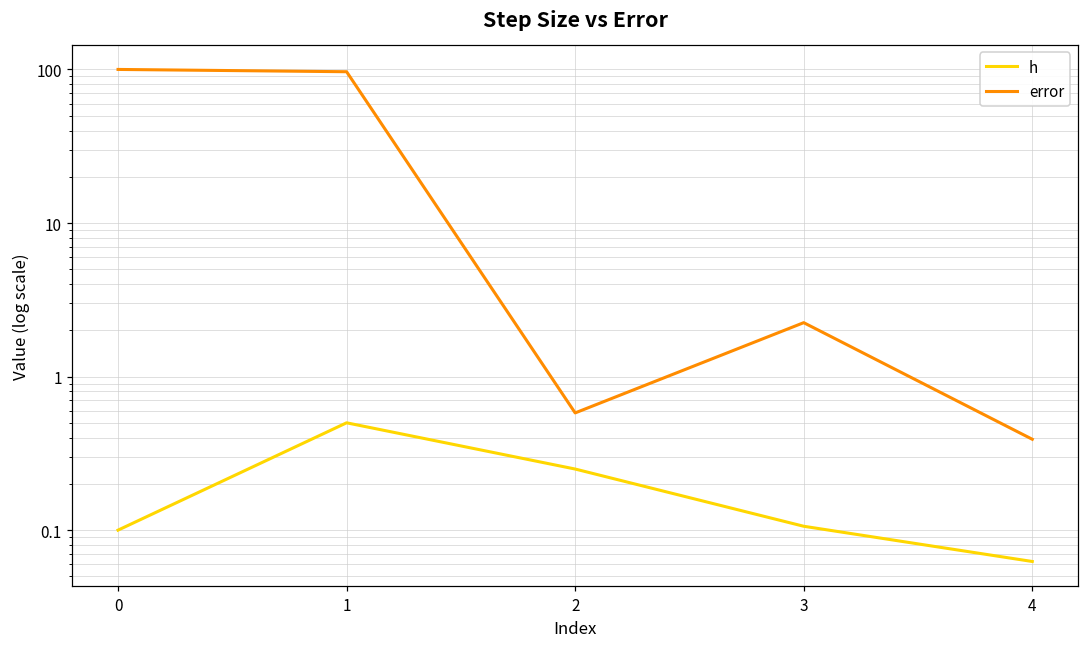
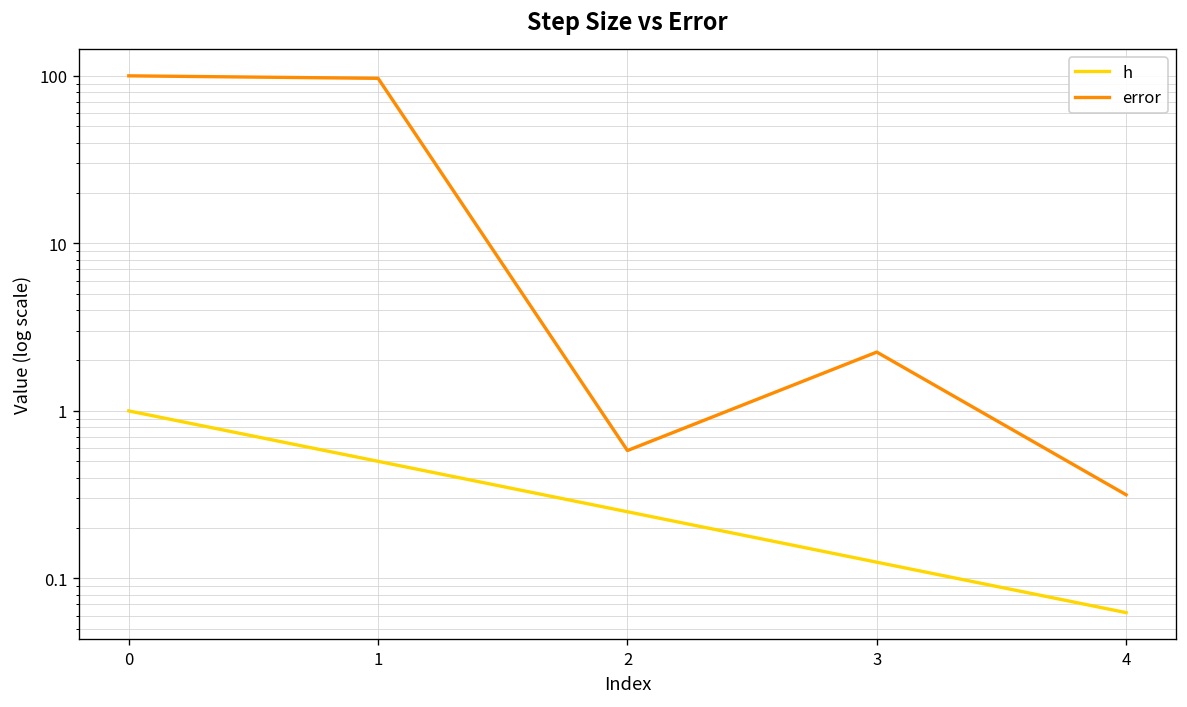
  {
    "h": {
-     "0": 0.1,
+     "0": 1.0,
      "1": 0.50,
      "2": 0.25,
-     "3": 0.11,
+     "3": 0.13,
      "4": 0.06
    },
    "error": {
      "0": 100,
      "1": 100,
      "2": 0.58,
      "3": 2.2,
-     "4": 0.39
+     "4": 0.32
    }
  }
